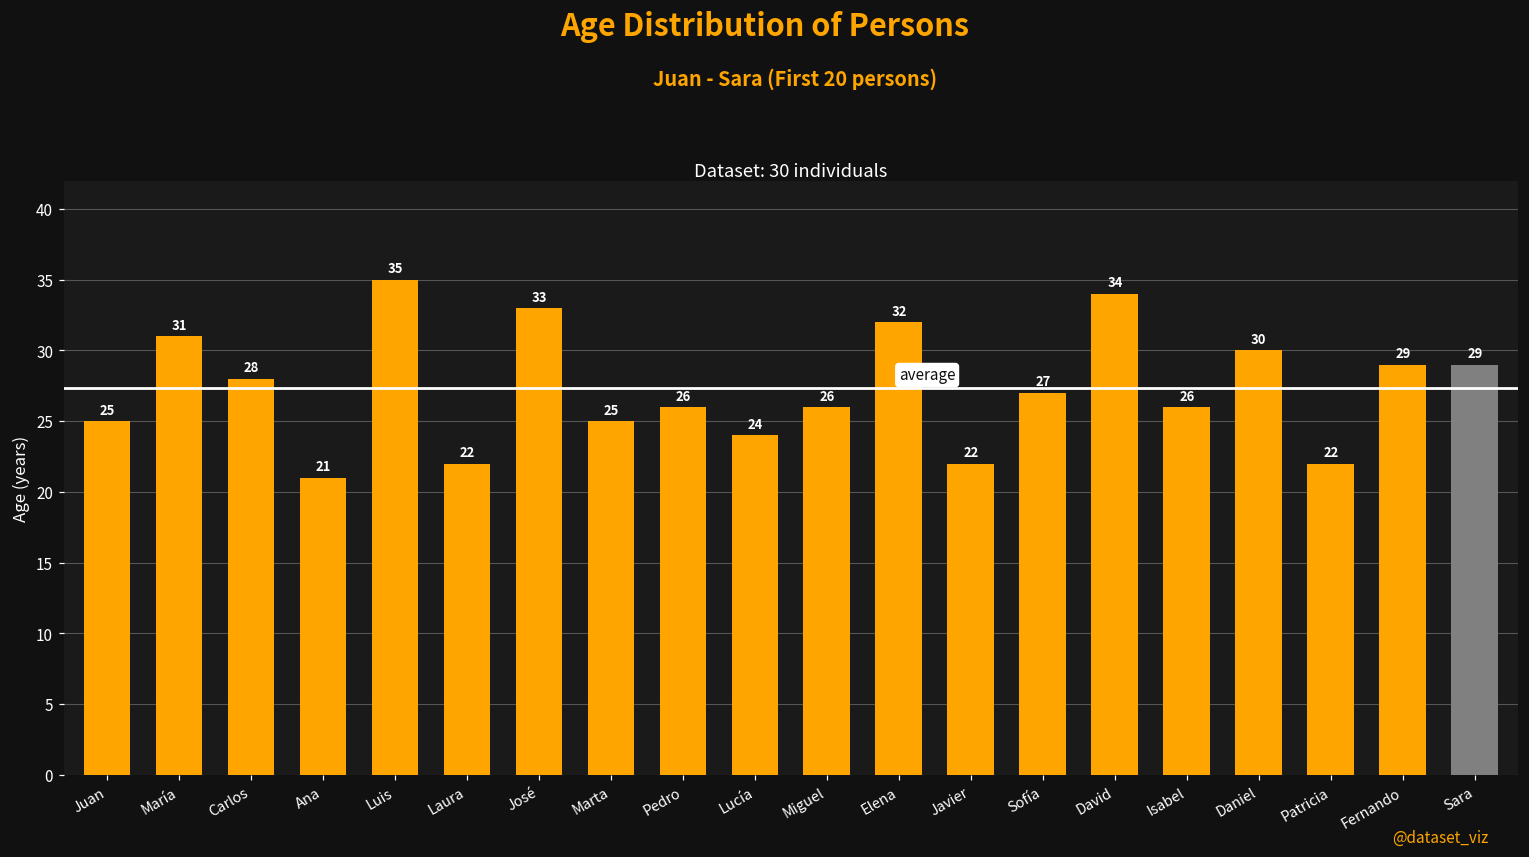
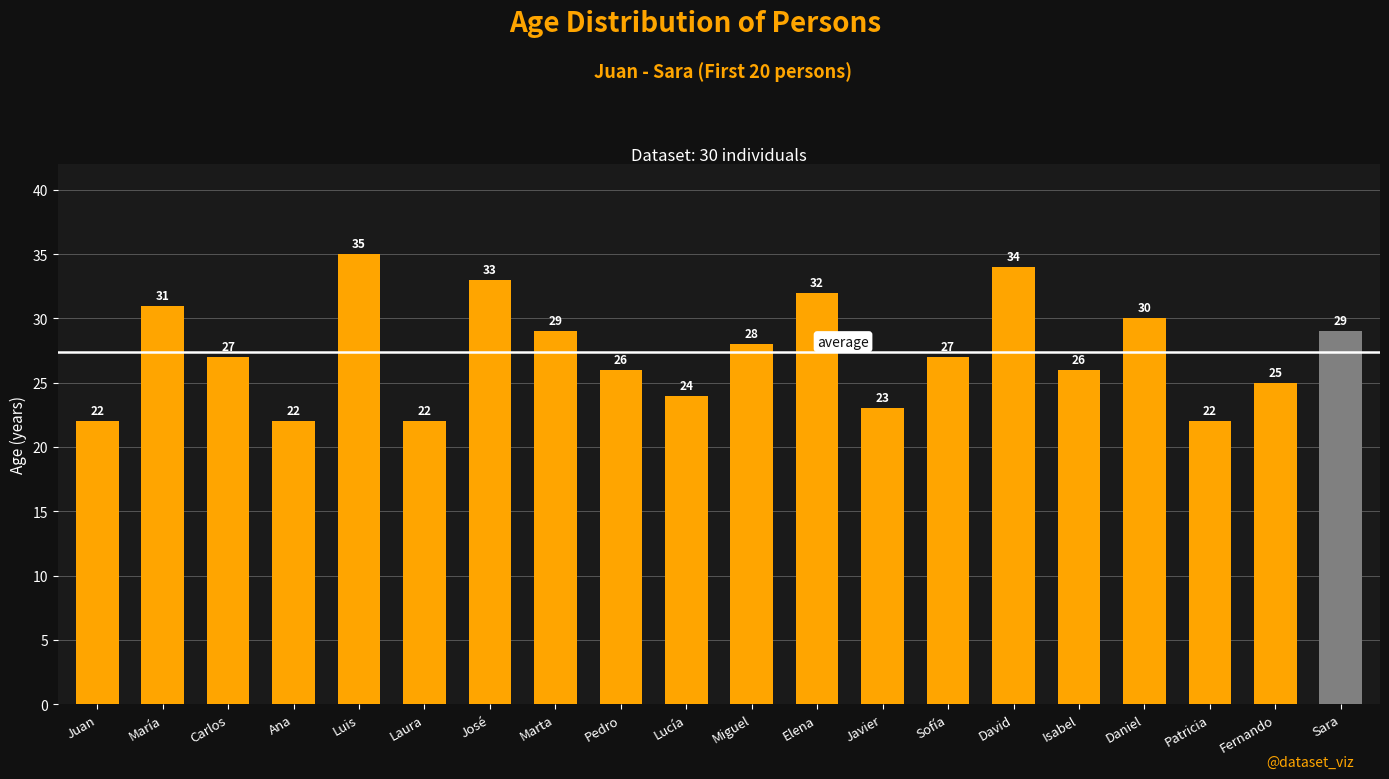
  {
-   "Juan": 25,
+   "Juan": 22,
    "María": 31,
-   "Carlos": 28,
-   "Ana": 21,
+   "Carlos": 27,
+   "Ana": 22,
    "Luis": 35,
    "Laura": 22,
    "José": 33,
-   "Marta": 25,
+   "Marta": 29,
    "Pedro": 26,
    "Lucía": 24,
-   "Miguel": 26,
+   "Miguel": 28,
    "Elena": 32,
-   "Javier": 22,
+   "Javier": 23,
    "Sofía": 27,
    "David": 34,
    "Isabel": 26,
    "Daniel": 30,
    "Patricia": 22,
-   "Fernando": 29,
+   "Fernando": 25,
    "Sara": 29
  }
